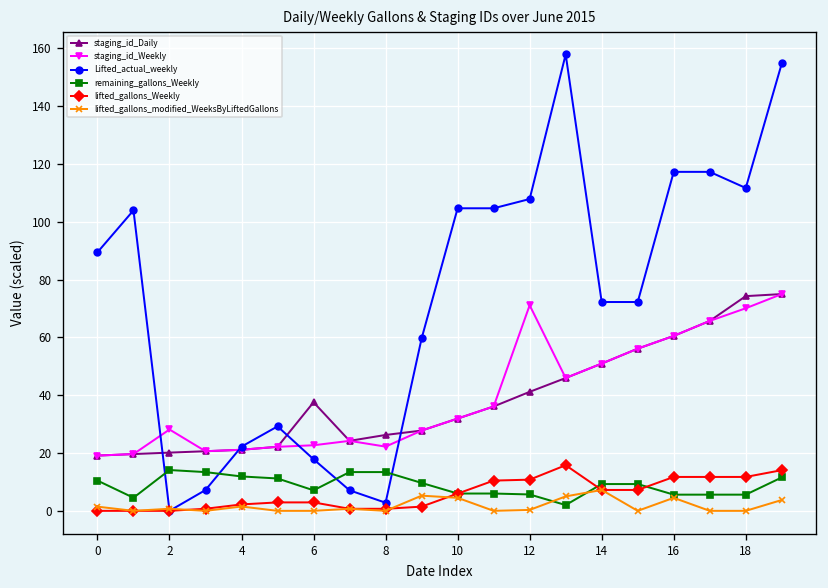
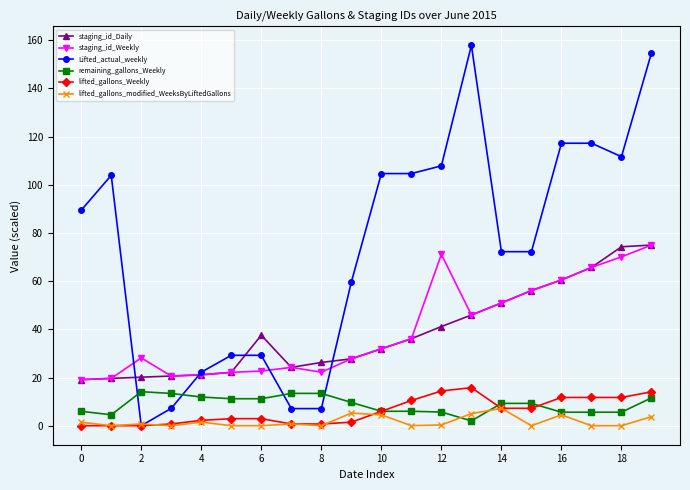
  {
    "staging_id_Daily": {
      "2": 20,
      "6": 38,
      "8": 26,
      "12": 41,
      "18": 74
    },
    "staging_id_Weekly": {
      "2": 28,
      "6": 23,
      "8": 22,
      "12": 71,
      "18": 70
    },
    "Lifted_actual_weekly": {
      "0": 89,
      "4": 22,
-     "6": 18,
-     "8": 3,
+     "6": 29,
+     "8": 7,
      "10": 105,
      "12": 108,
      "14": 72,
      "16": 117,
      "18": 112
    },
    "remaining_gallons_Weekly": {
-     "0": 10,
+     "0": 6,
      "2": 14,
      "4": 12,
-     "6": 7,
+     "6": 11,
      "8": 13,
      "12": 6,
      "14": 9,
      "16": 6,
      "18": 6
    },
    "lifted_gallons_Weekly": {
      "0": 0,
      "6": 3,
-     "12": 11,
+     "12": 14,
      "16": 12,
      "18": 12
    },
    "lifted_gallons_modified_WeeksByLiftedGallons": {
      "0": 1,
      "6": 0,
      "10": 5,
      "12": 0,
      "16": 5,
      "18": 0
    }
  }
